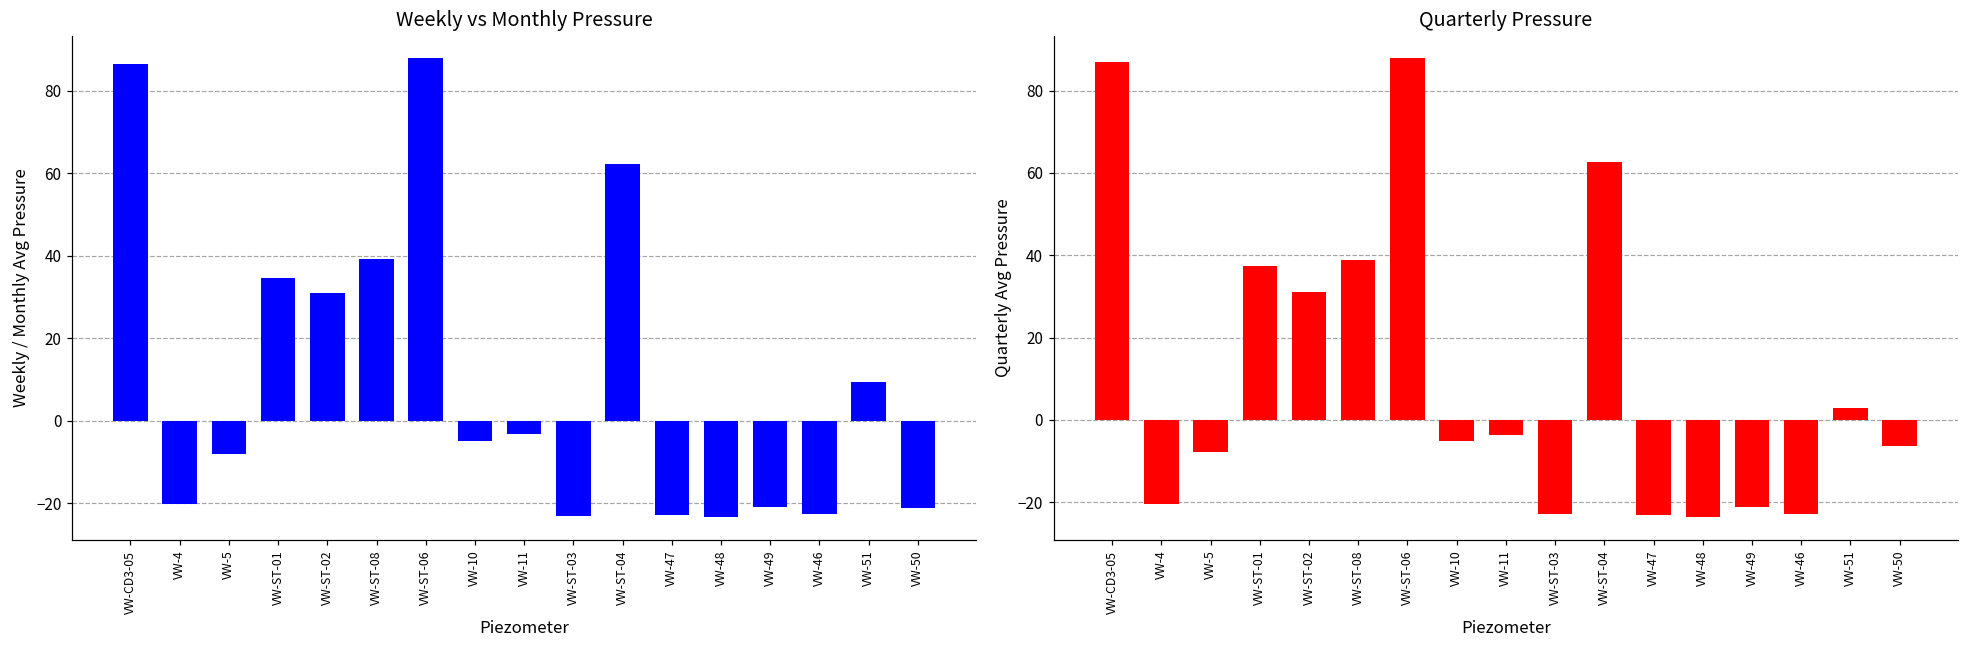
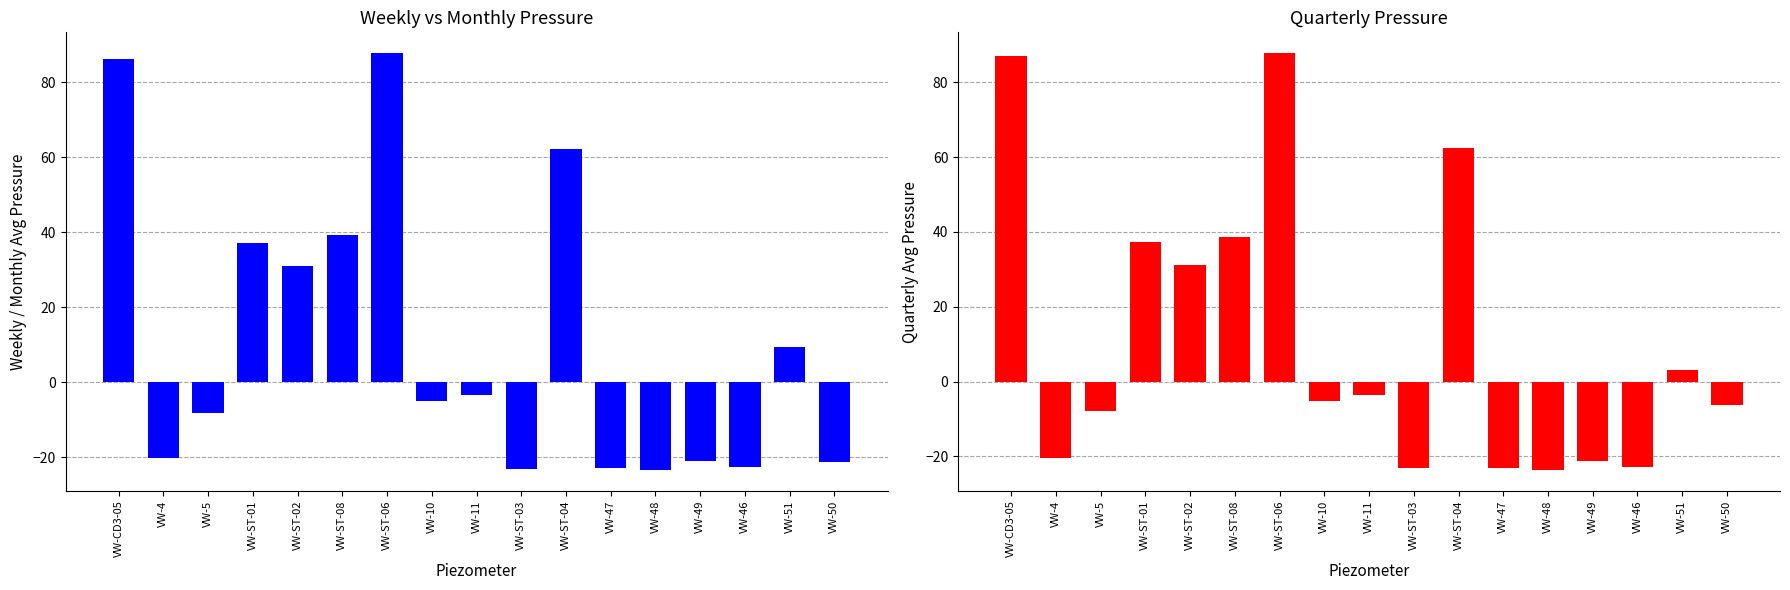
  {
    "Weekly vs Monthly Pressure": {
      "VW-CD3-05": 86,
      "VW-4": -20,
      "VW-5": -8,
-     "VW-ST-01": 34,
+     "VW-ST-01": 37,
      "VW-ST-02": 31,
      "VW-ST-08": 39,
      "VW-ST-06": 88,
      "VW-10": -5,
      "VW-11": -3,
      "VW-ST-03": -23,
      "VW-ST-04": 62,
      "VW-47": -23,
      "VW-48": -23,
      "VW-49": -21,
      "VW-46": -23,
      "VW-51": 9,
      "VW-50": -21
    },
    "Quarterly Pressure": {
      "VW-CD3-05": 87,
      "VW-4": -20,
      "VW-5": -8,
      "VW-ST-01": 37,
      "VW-ST-02": 31,
      "VW-ST-08": 39,
      "VW-ST-06": 88,
      "VW-10": -5,
      "VW-11": -4,
      "VW-ST-03": -23,
      "VW-ST-04": 63,
      "VW-47": -23,
      "VW-48": -24,
      "VW-49": -21,
      "VW-46": -23,
      "VW-51": 3,
      "VW-50": -6
    }
  }
